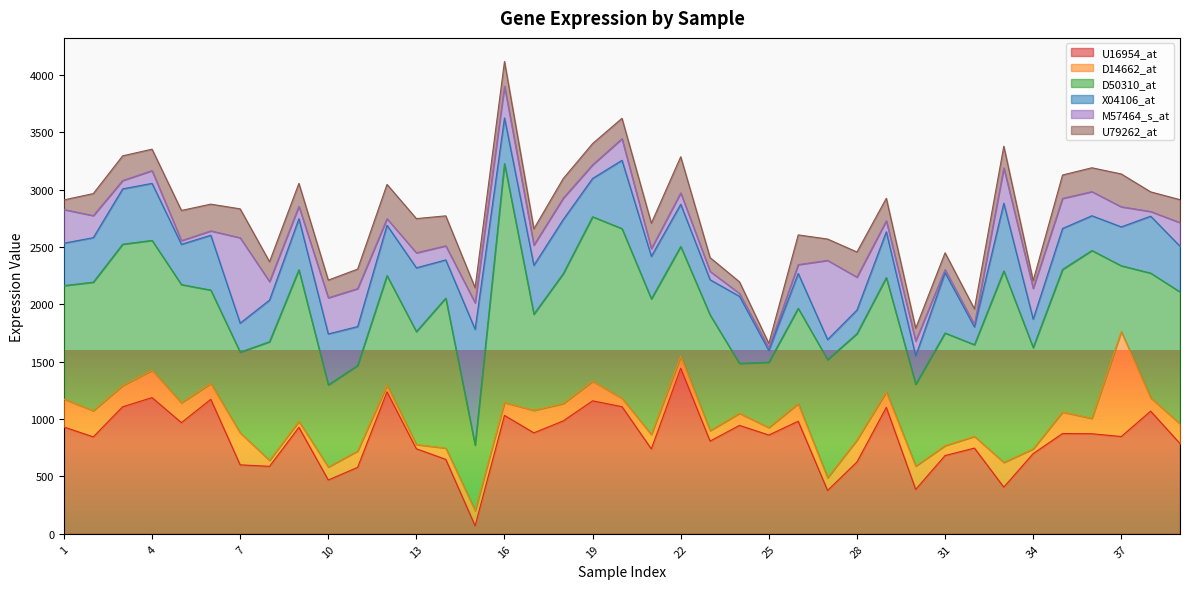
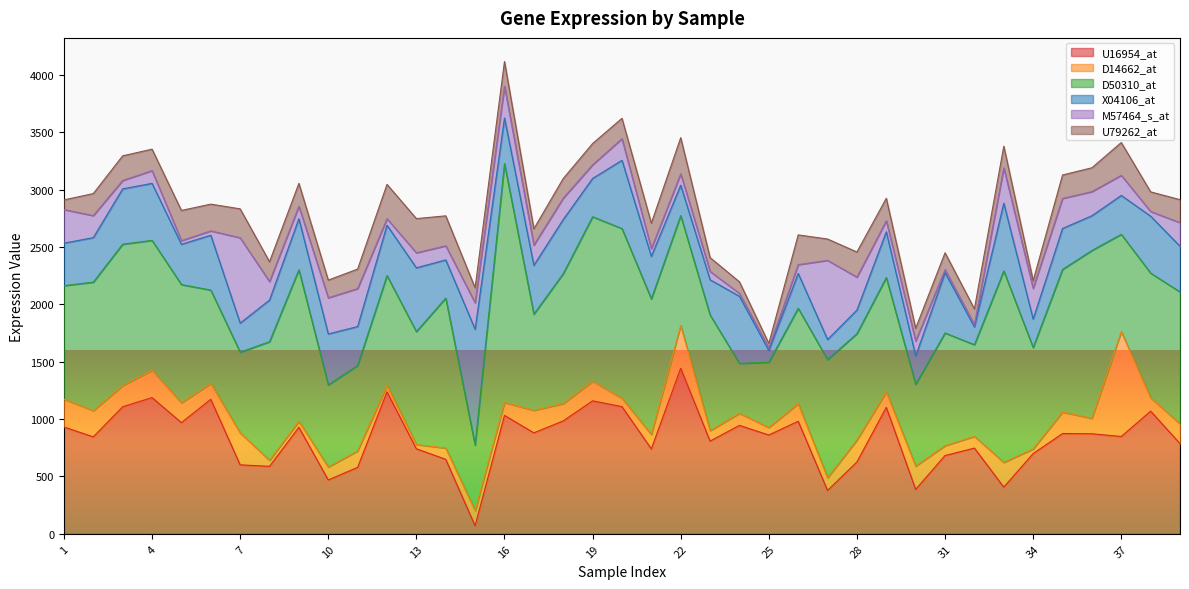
  {
    "U16954_at": {
      "1": 930,
      "4": 1190,
      "7": 600,
      "10": 470,
      "13": 740,
      "16": 1030,
      "19": 1160,
      "22": 1440,
      "25": 860,
      "28": 630,
      "31": 680,
      "34": 700,
      "37": 850
    },
    "D14662_at": {
      "1": 240,
      "4": 240,
      "7": 280,
      "10": 110,
      "13": 40,
      "16": 110,
      "19": 170,
-     "22": 100,
+     "22": 370,
      "25": 70,
      "28": 190,
      "31": 90,
      "34": 40,
      "37": 910
    },
    "D50310_at": {
      "1": 990,
      "4": 1130,
      "7": 700,
      "10": 720,
      "13": 980,
      "16": 2080,
      "19": 1430,
      "22": 960,
      "25": 570,
      "28": 930,
      "31": 980,
      "34": 880,
-     "37": 570
+     "37": 850
    },
    "X04106_at": {
      "1": 370,
      "4": 500,
      "7": 250,
      "10": 440,
      "13": 560,
      "16": 400,
      "19": 330,
-     "22": 370,
+     "22": 270,
      "25": 100,
      "28": 210,
      "31": 530,
      "34": 250,
      "37": 340
    },
    "M57464_s_at": {
      "1": 290,
      "4": 110,
      "7": 740,
      "10": 320,
      "13": 130,
      "16": 280,
      "19": 120,
      "22": 100,
      "25": 20,
      "28": 290,
      "31": 30,
      "34": 270,
      "37": 180
    },
    "U79262_at": {
      "1": 80,
      "4": 190,
      "7": 250,
      "10": 150,
      "13": 300,
      "16": 220,
      "19": 190,
      "22": 320,
      "25": 40,
      "28": 220,
      "31": 150,
      "34": 70,
      "37": 290
    }
  }
